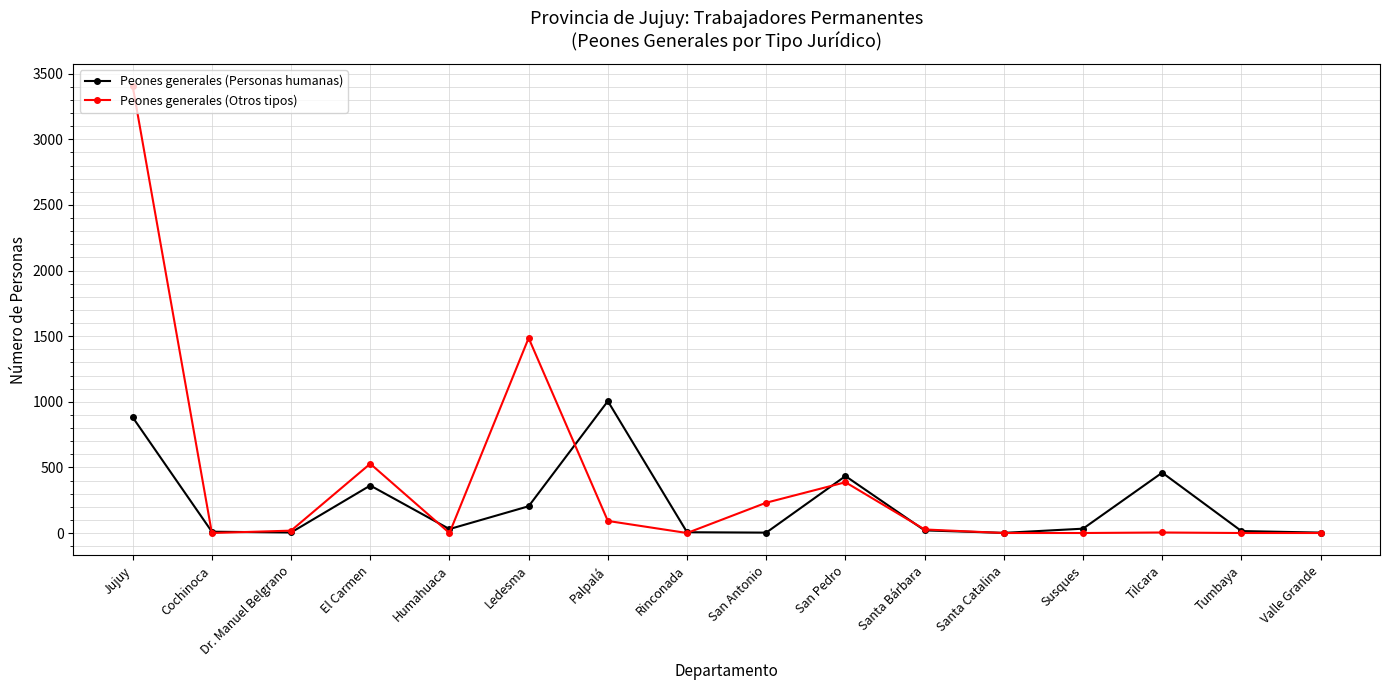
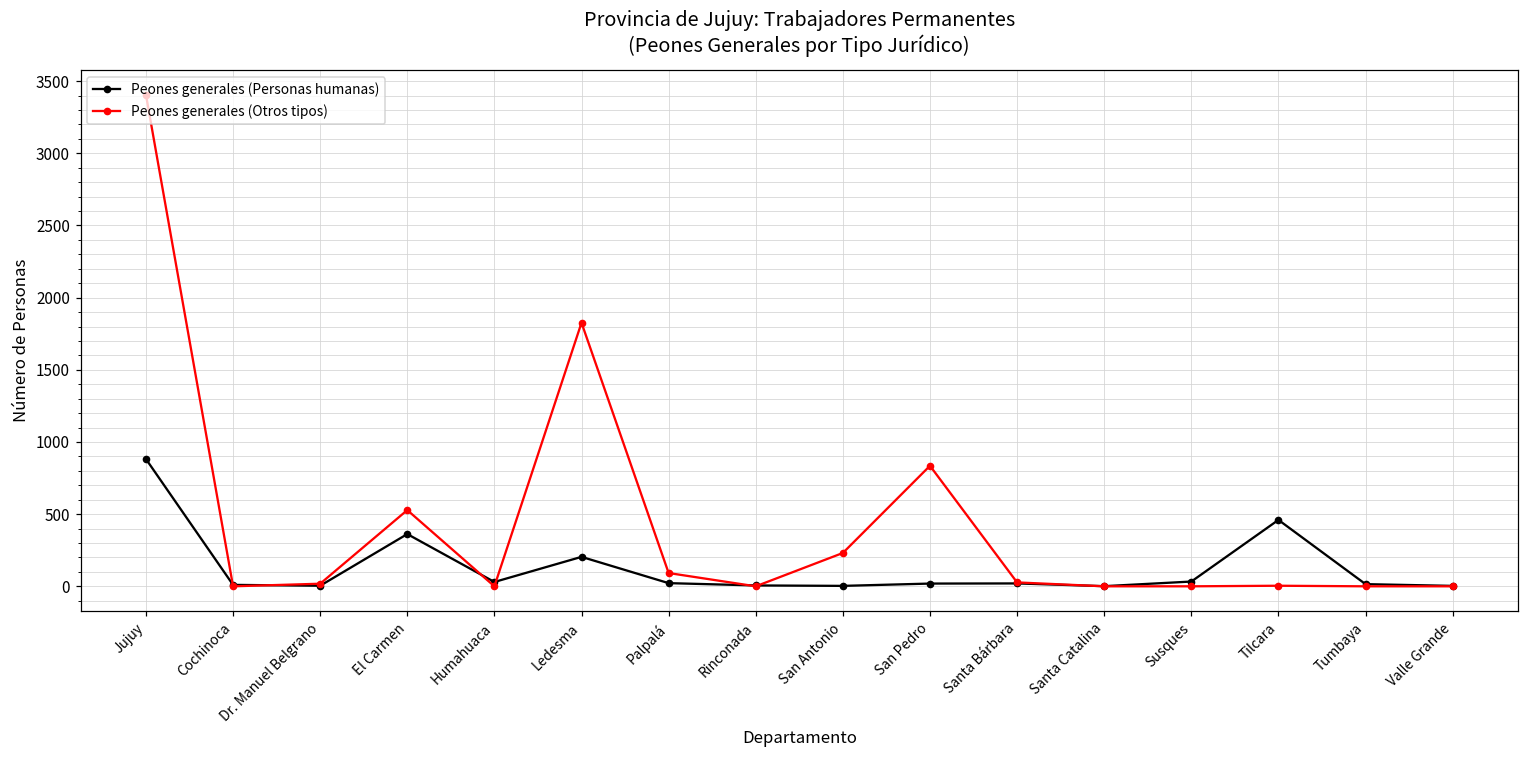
  {
    "Peones generales (Personas humanas)": {
      "Jujuy": 880,
      "El Carmen": 360,
      "Humahuaca": 30,
      "Ledesma": 200,
-     "Palpalá": 1010,
+     "Palpalá": 20,
      "San Antonio": 0,
-     "San Pedro": 430,
+     "San Pedro": 20,
      "Susques": 30,
      "Tilcara": 460
    },
    "Peones generales (Otros tipos)": {
      "El Carmen": 530,
      "Humahuaca": 0,
-     "Ledesma": 1490,
+     "Ledesma": 1830,
      "Palpalá": 90,
      "San Antonio": 230,
-     "San Pedro": 390,
+     "San Pedro": 840,
      "Susques": 0,
      "Tilcara": 0
    }
  }
